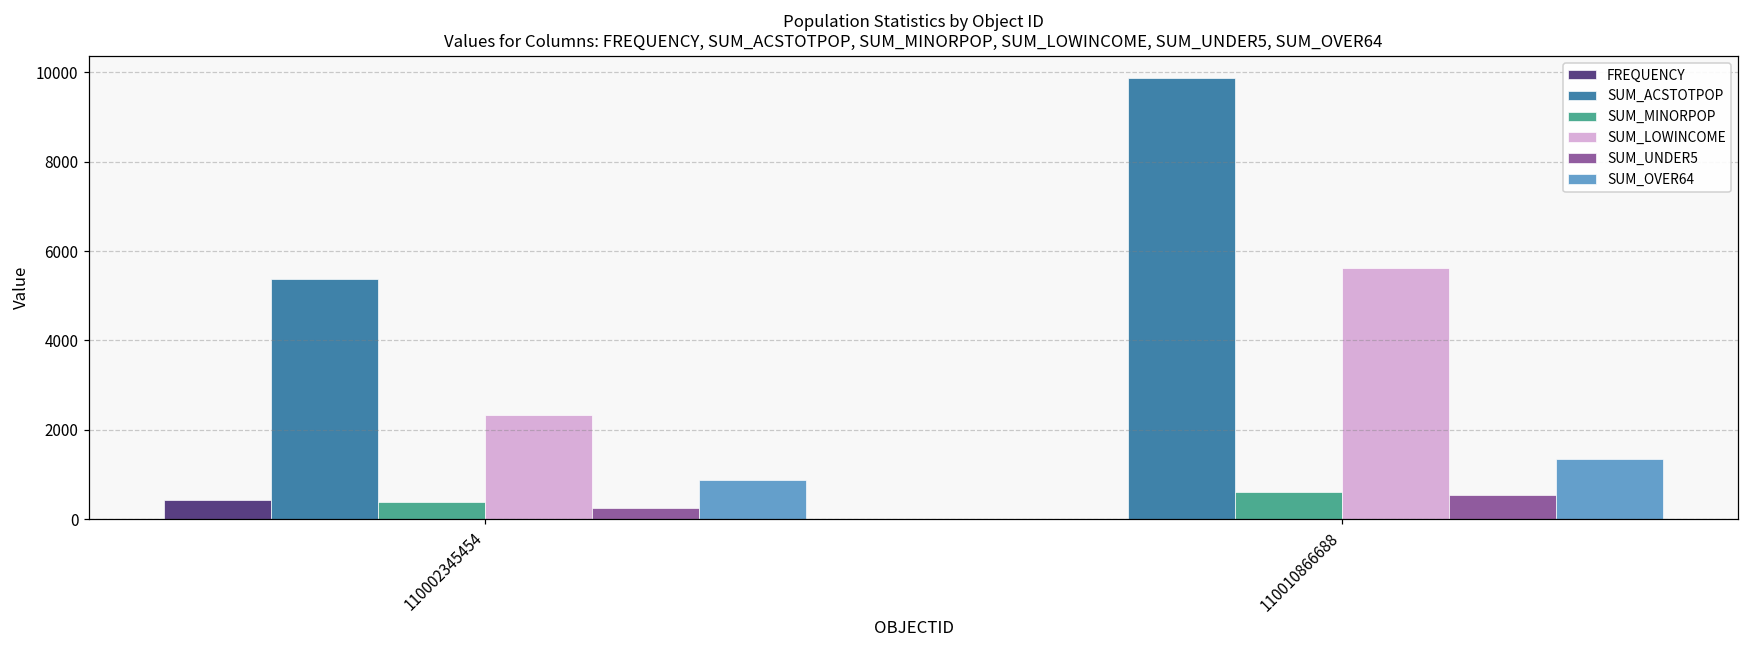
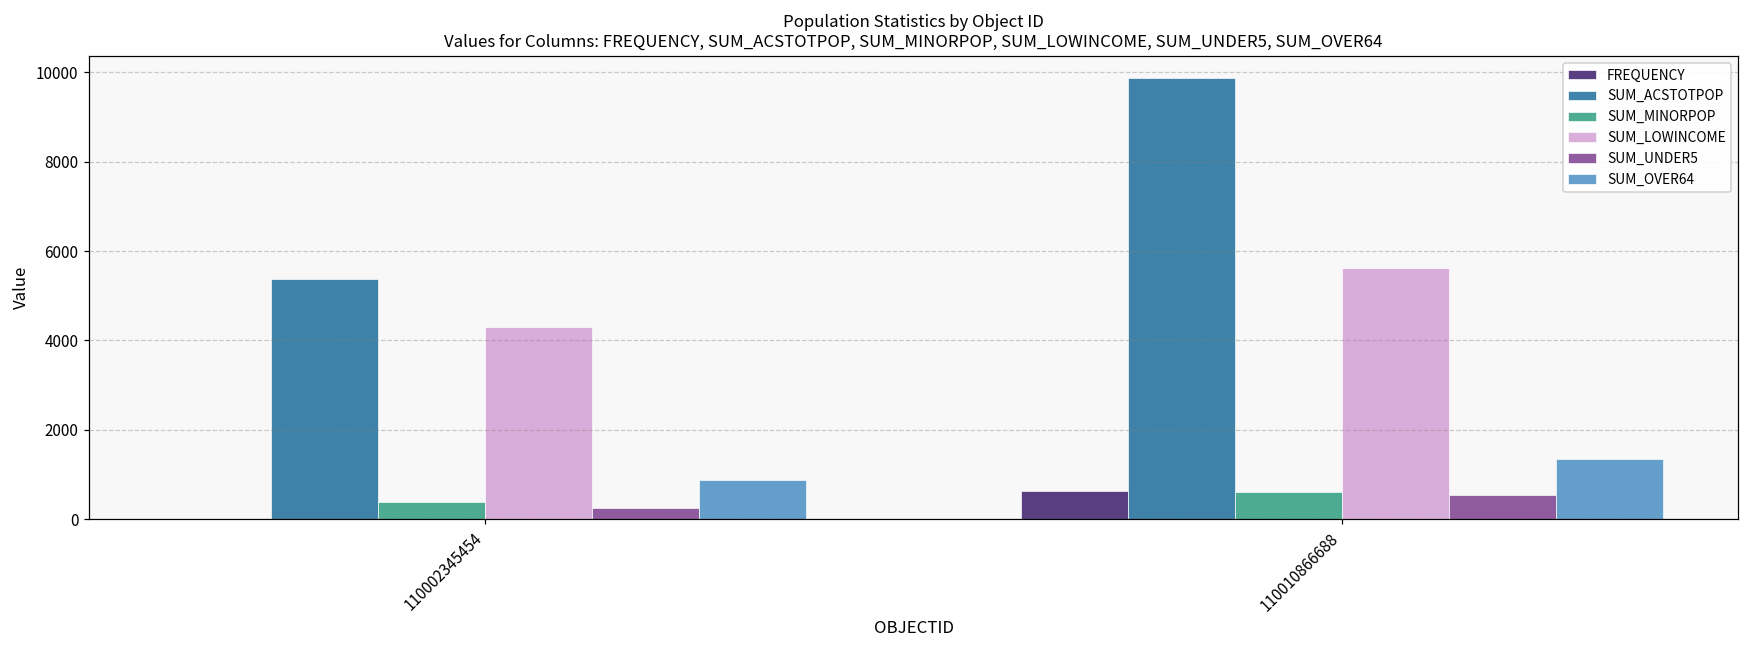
  {
    "FREQUENCY": {
-     "110002345454": 400,
-     "110010866688": 0
+     "110002345454": 0,
+     "110010866688": 600
    },
    "SUM_LOWINCOME": {
-     "110002345454": 2300,
+     "110002345454": 4300,
      "110010866688": 5600
    },
    "SUM_UNDER5": {
      "110002345454": 300,
      "110010866688": 500
    },
    "SUM_OVER64": {
      "110002345454": 900,
      "110010866688": 1400
    }
  }
